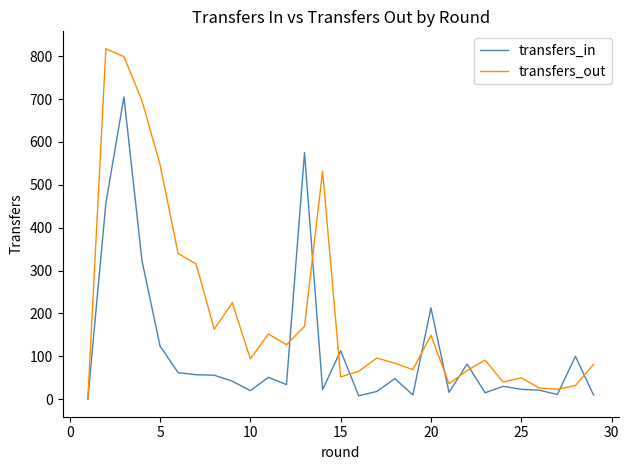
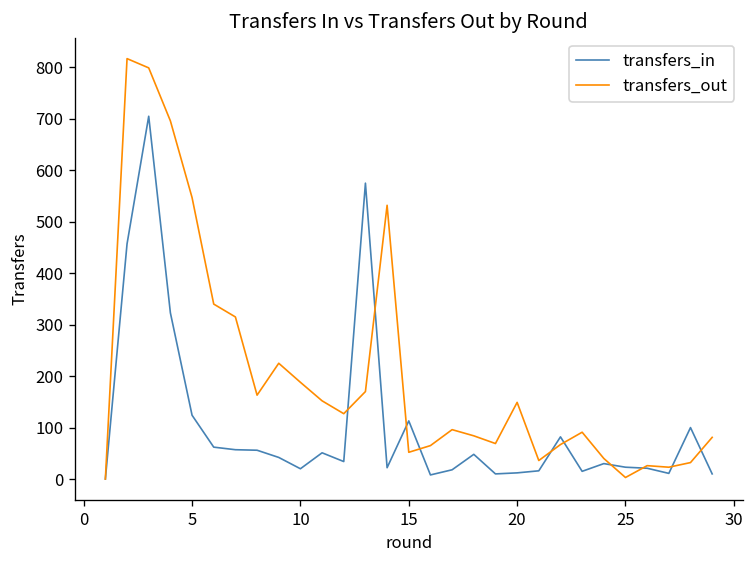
  {
    "transfers_in": {
      "5": 120,
      "10": 20,
      "15": 110,
-     "20": 210,
+     "20": 10,
      "25": 20
    },
    "transfers_out": {
      "5": 550,
-     "10": 90,
+     "10": 190,
      "15": 50,
      "20": 150,
-     "25": 50
+     "25": 0
    }
  }
